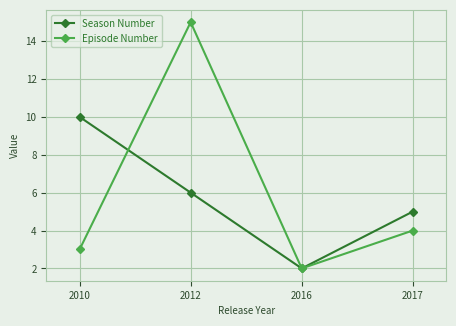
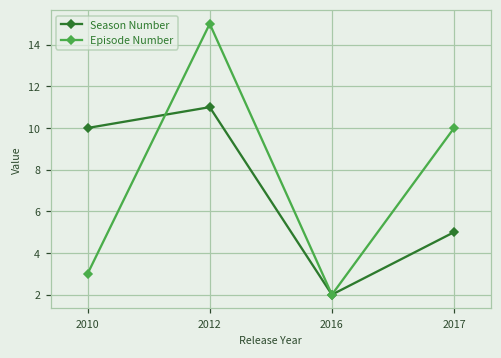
  {
    "Season Number": {
      "2010": 10,
-     "2012": 6,
+     "2012": 11,
      "2017": 5
    },
    "Episode Number": {
      "2010": 3,
      "2012": 15,
-     "2017": 4
+     "2017": 10
    }
  }
